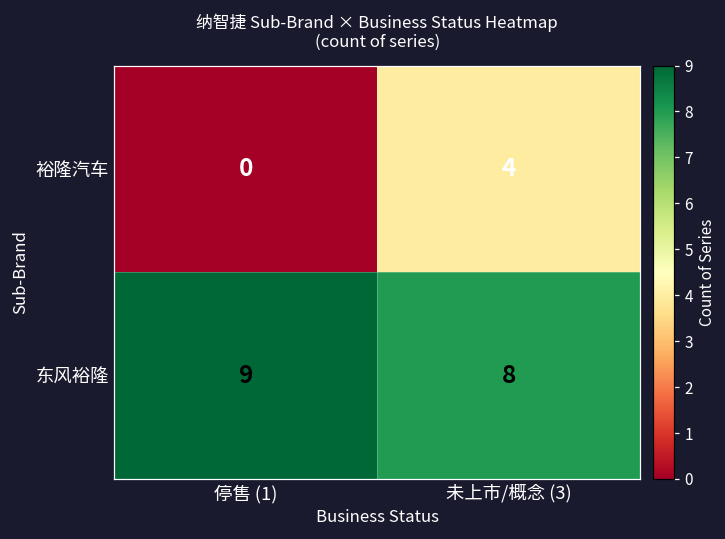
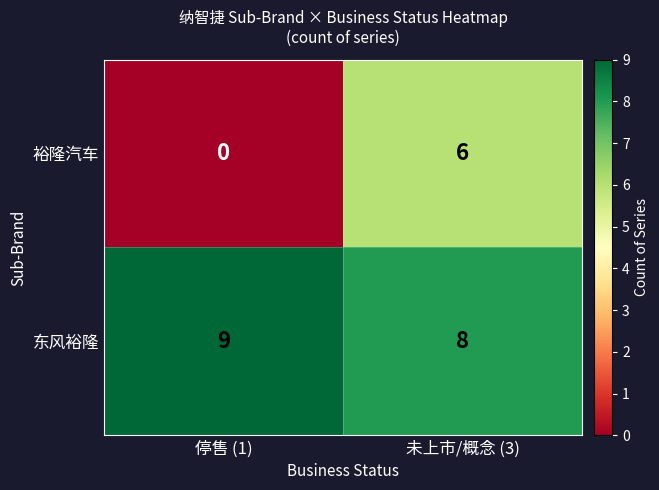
  {
    "裕隆汽车": {
      "停售 (1)": 0,
-     "未上市/概念 (3)": 4
+     "未上市/概念 (3)": 6
    },
    "东风裕隆": {
      "停售 (1)": 9,
      "未上市/概念 (3)": 8
    }
  }
